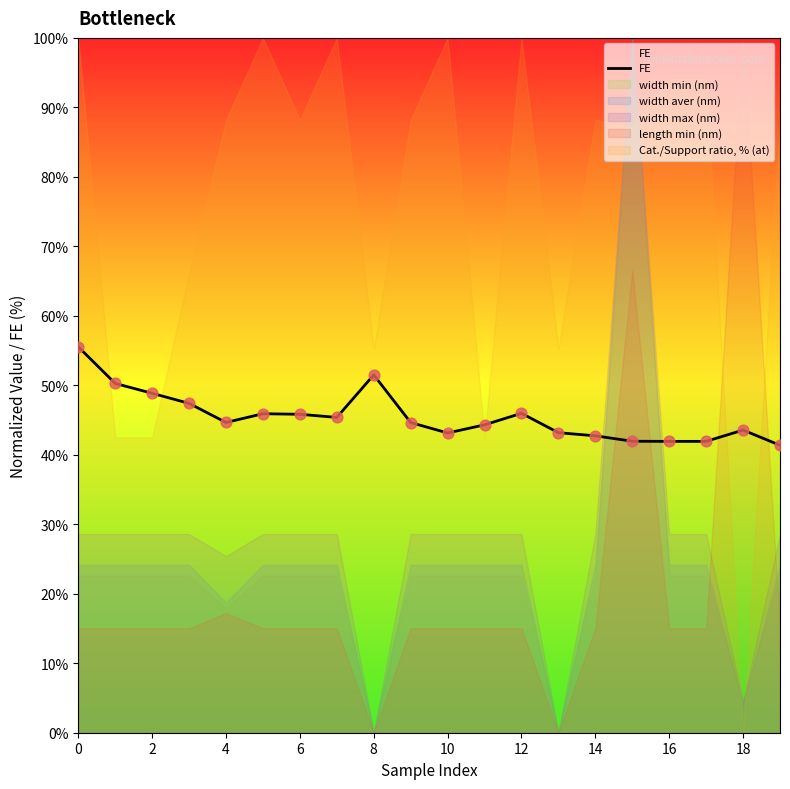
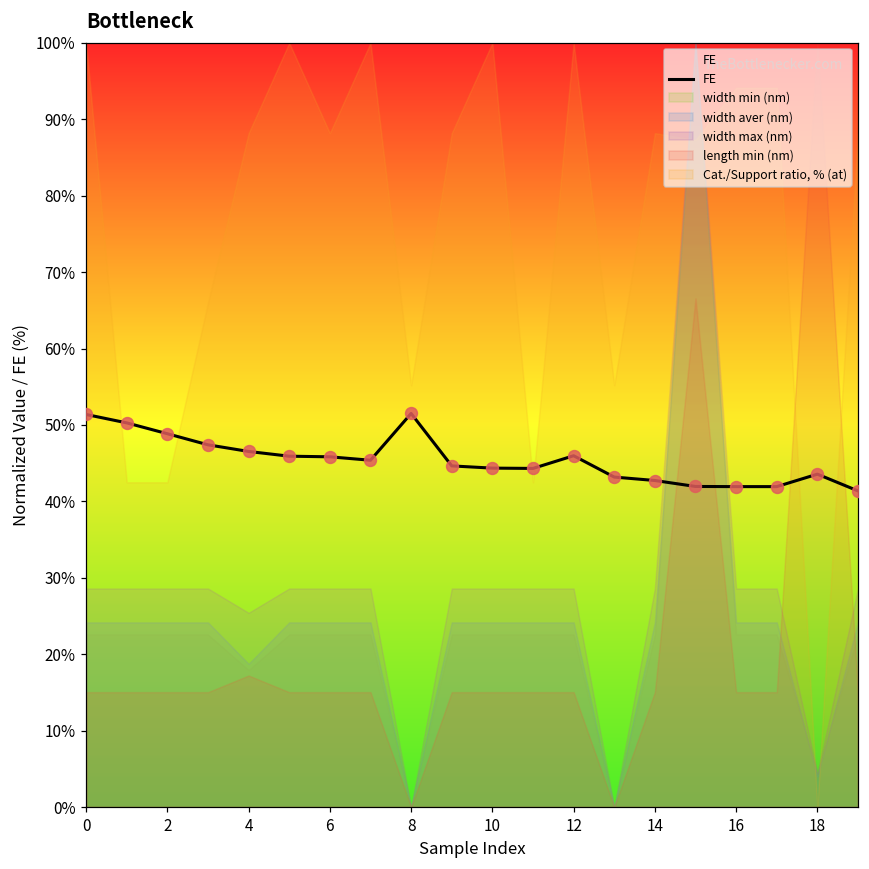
  {
    "FE": {
-     "0": "56%",
+     "0": "51%",
      "2": "49%",
-     "4": "45%",
+     "4": "47%",
      "6": "46%",
      "8": "52%",
-     "10": "43%",
+     "10": "44%",
      "12": "46%",
      "14": "43%",
      "16": "42%",
      "18": "44%"
    }
  }
